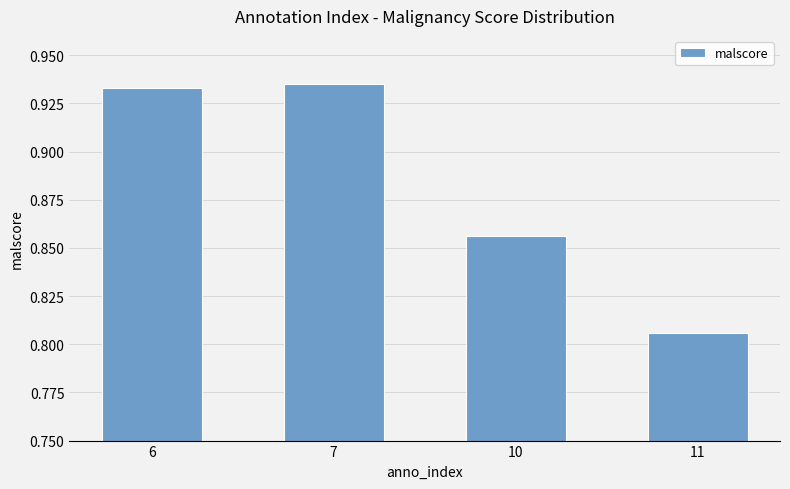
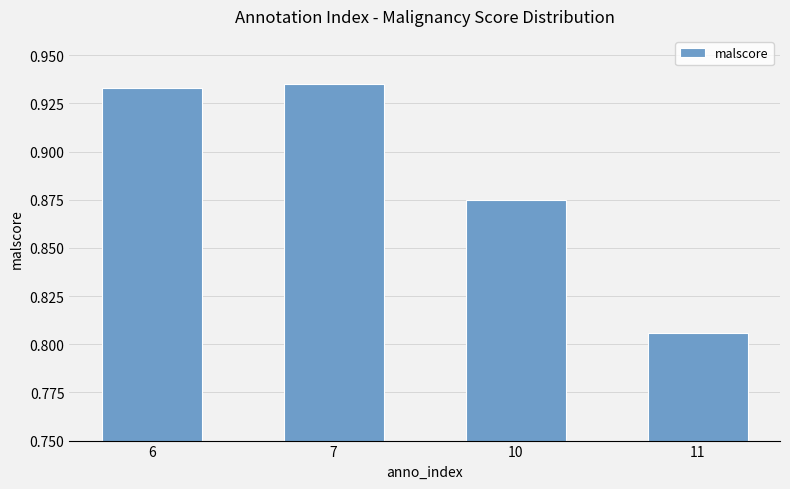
  {
    "6": 0.933,
    "7": 0.935,
-   "10": 0.856,
+   "10": 0.875,
    "11": 0.806
  }
